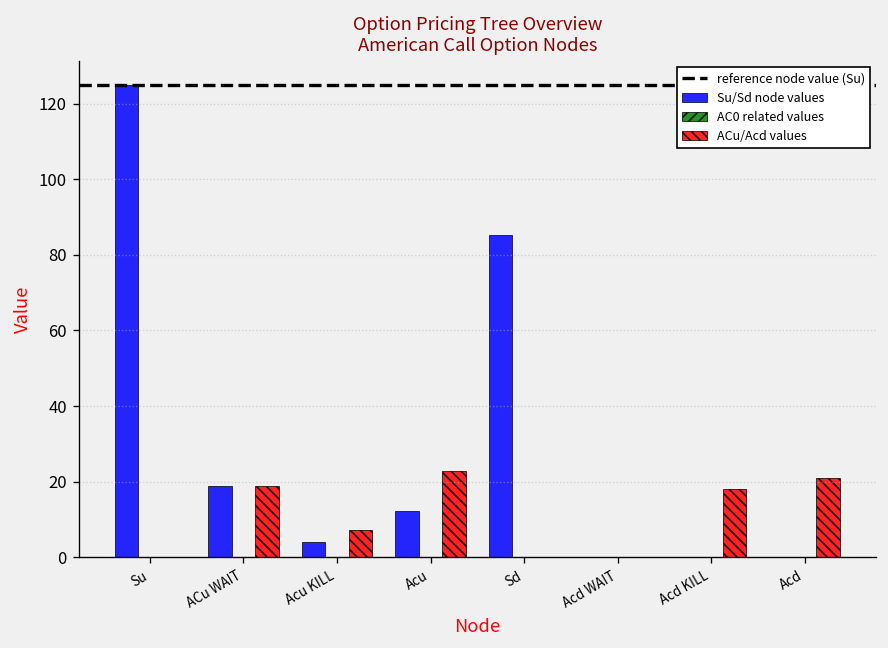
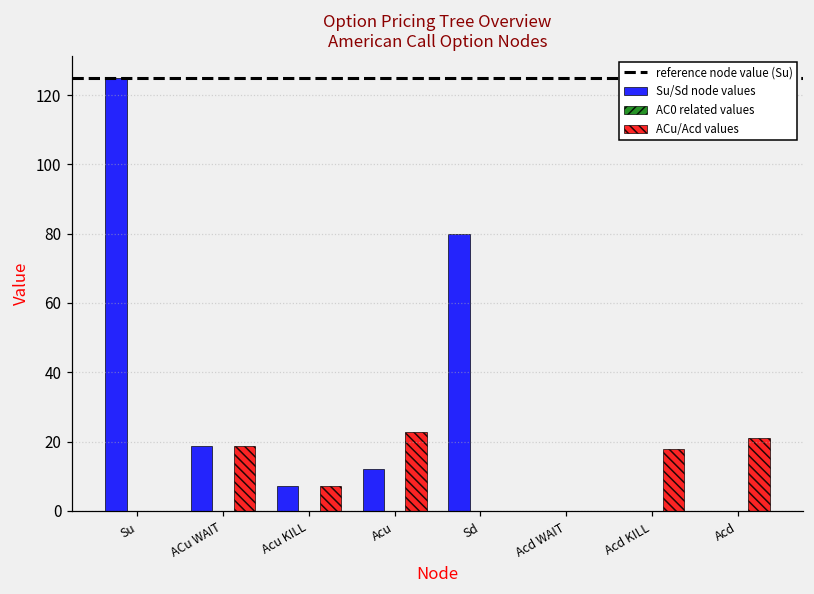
  {
    "Su/Sd node values": {
      "Su": 125,
      "ACu WAIT": 19,
-     "Acu KILL": 4,
+     "Acu KILL": 7,
      "Acu": 12,
-     "Sd": 85,
+     "Sd": 80,
      "Acd WAIT": 0,
      "Acd KILL": 0,
      "Acd": 0
    },
    "AC0 related values": {
      "Su": 0,
      "ACu WAIT": 0,
      "Acu KILL": 0,
      "Acu": 0,
      "Sd": 0,
      "Acd WAIT": 0,
      "Acd KILL": 0,
      "Acd": 0
    },
    "ACu/Acd values": {
      "Su": 0,
      "ACu WAIT": 19,
      "Acu KILL": 7,
      "Acu": 23,
      "Sd": 0,
      "Acd WAIT": 0,
      "Acd KILL": 18,
      "Acd": 21
    }
  }
